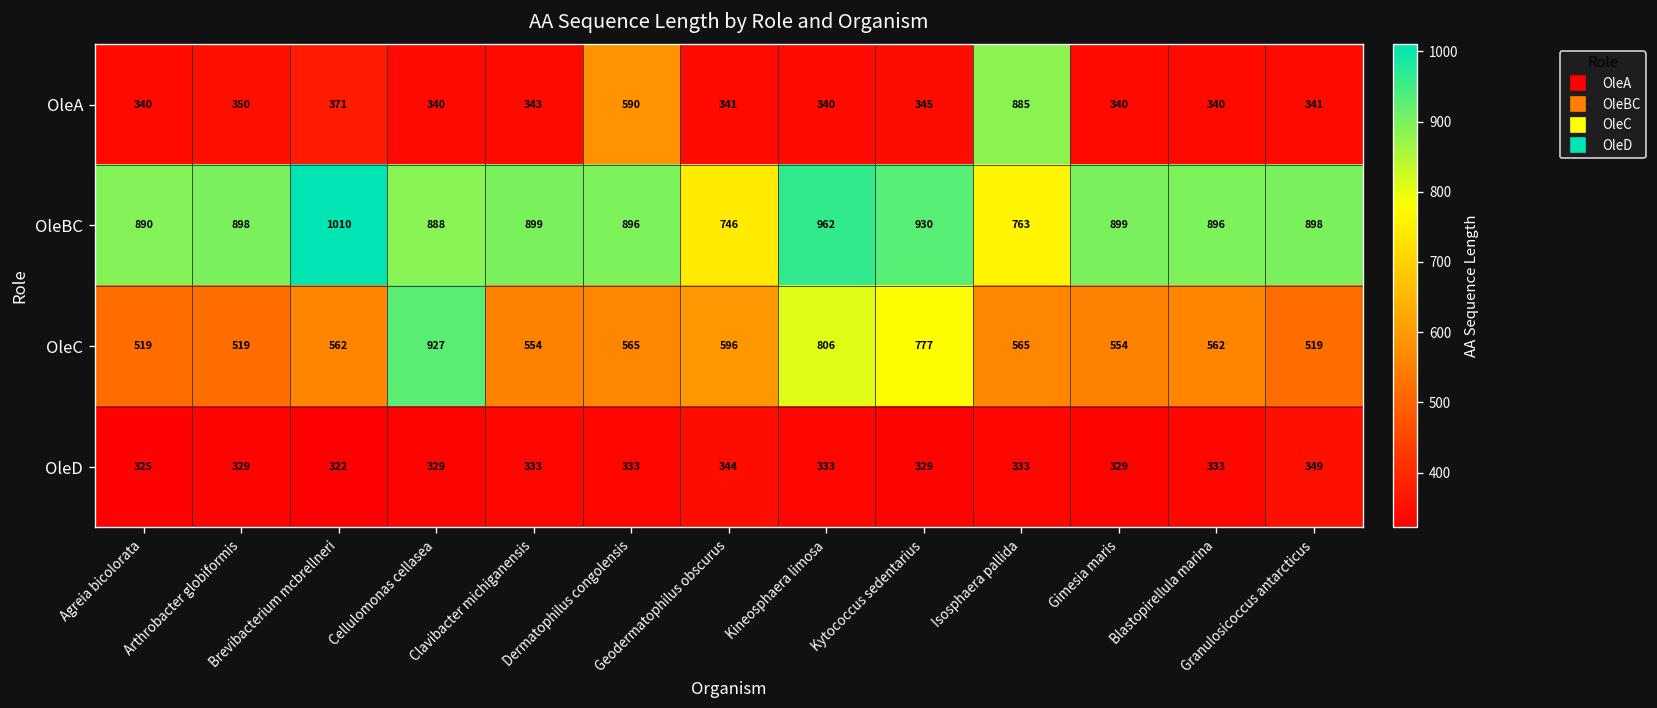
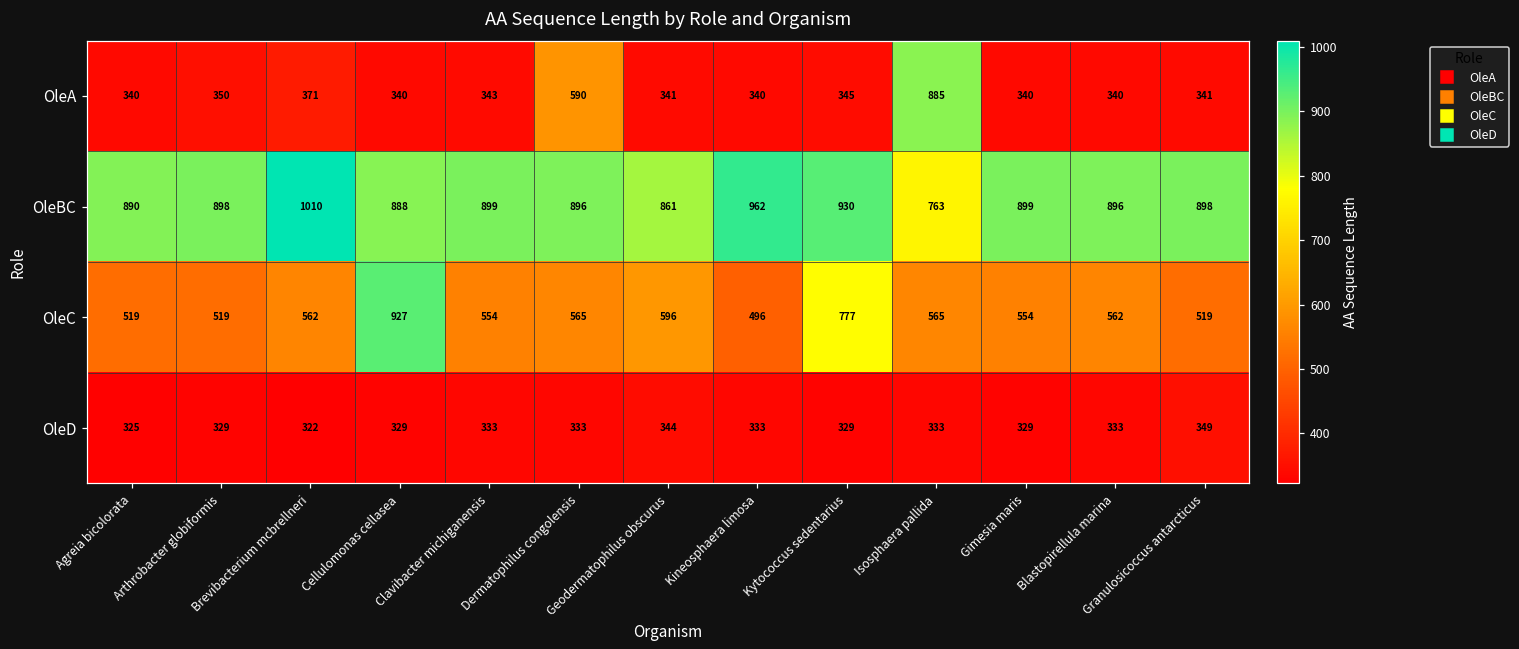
  {
    "OleA": {
      "Agreia bicolorata": 340,
      "Arthrobacter globiformis": 350,
      "Brevibacterium mcbrellneri": 371,
      "Cellulomonas cellasea": 340,
      "Clavibacter michiganensis": 343,
      "Dermatophilus congolensis": 590,
      "Geodermatophilus obscurus": 341,
      "Kineosphaera limosa": 340,
      "Kytococcus sedentarius": 345,
      "Isosphaera pallida": 885,
      "Gimesia maris": 340,
      "Blastopirellula marina": 340,
      "Granulosicoccus antarcticus": 341
    },
    "OleBC": {
      "Agreia bicolorata": 890,
      "Arthrobacter globiformis": 898,
      "Brevibacterium mcbrellneri": 1010,
      "Cellulomonas cellasea": 888,
      "Clavibacter michiganensis": 899,
      "Dermatophilus congolensis": 896,
-     "Geodermatophilus obscurus": 746,
+     "Geodermatophilus obscurus": 861,
      "Kineosphaera limosa": 962,
      "Kytococcus sedentarius": 930,
      "Isosphaera pallida": 763,
      "Gimesia maris": 899,
      "Blastopirellula marina": 896,
      "Granulosicoccus antarcticus": 898
    },
    "OleC": {
      "Agreia bicolorata": 519,
      "Arthrobacter globiformis": 519,
      "Brevibacterium mcbrellneri": 562,
      "Cellulomonas cellasea": 927,
      "Clavibacter michiganensis": 554,
      "Dermatophilus congolensis": 565,
      "Geodermatophilus obscurus": 596,
-     "Kineosphaera limosa": 806,
+     "Kineosphaera limosa": 496,
      "Kytococcus sedentarius": 777,
      "Isosphaera pallida": 565,
      "Gimesia maris": 554,
      "Blastopirellula marina": 562,
      "Granulosicoccus antarcticus": 519
    },
    "OleD": {
      "Agreia bicolorata": 325,
      "Arthrobacter globiformis": 329,
      "Brevibacterium mcbrellneri": 322,
      "Cellulomonas cellasea": 329,
      "Clavibacter michiganensis": 333,
      "Dermatophilus congolensis": 333,
      "Geodermatophilus obscurus": 344,
      "Kineosphaera limosa": 333,
      "Kytococcus sedentarius": 329,
      "Isosphaera pallida": 333,
      "Gimesia maris": 329,
      "Blastopirellula marina": 333,
      "Granulosicoccus antarcticus": 349
    }
  }
